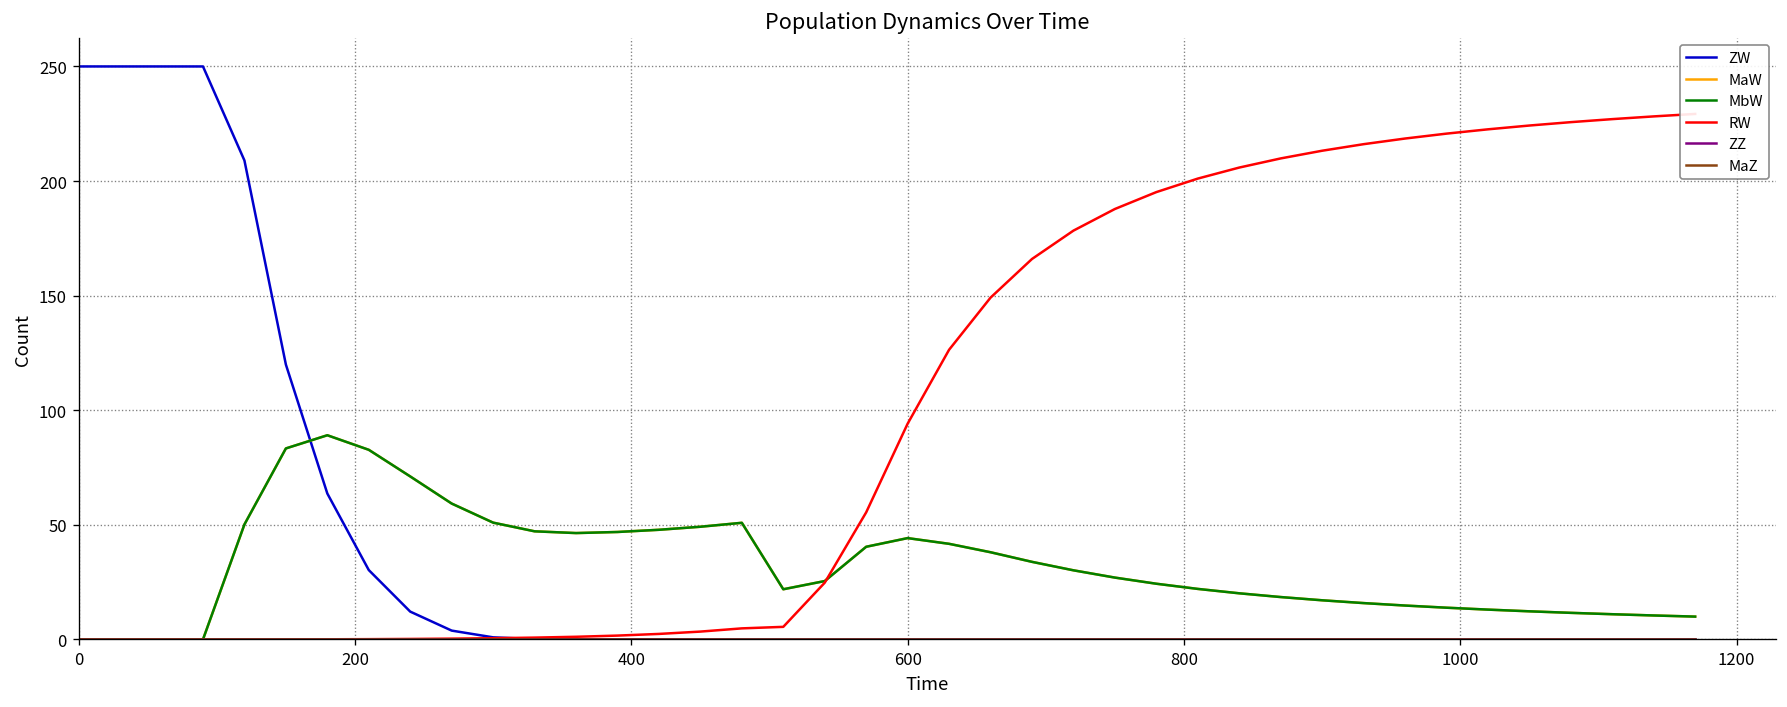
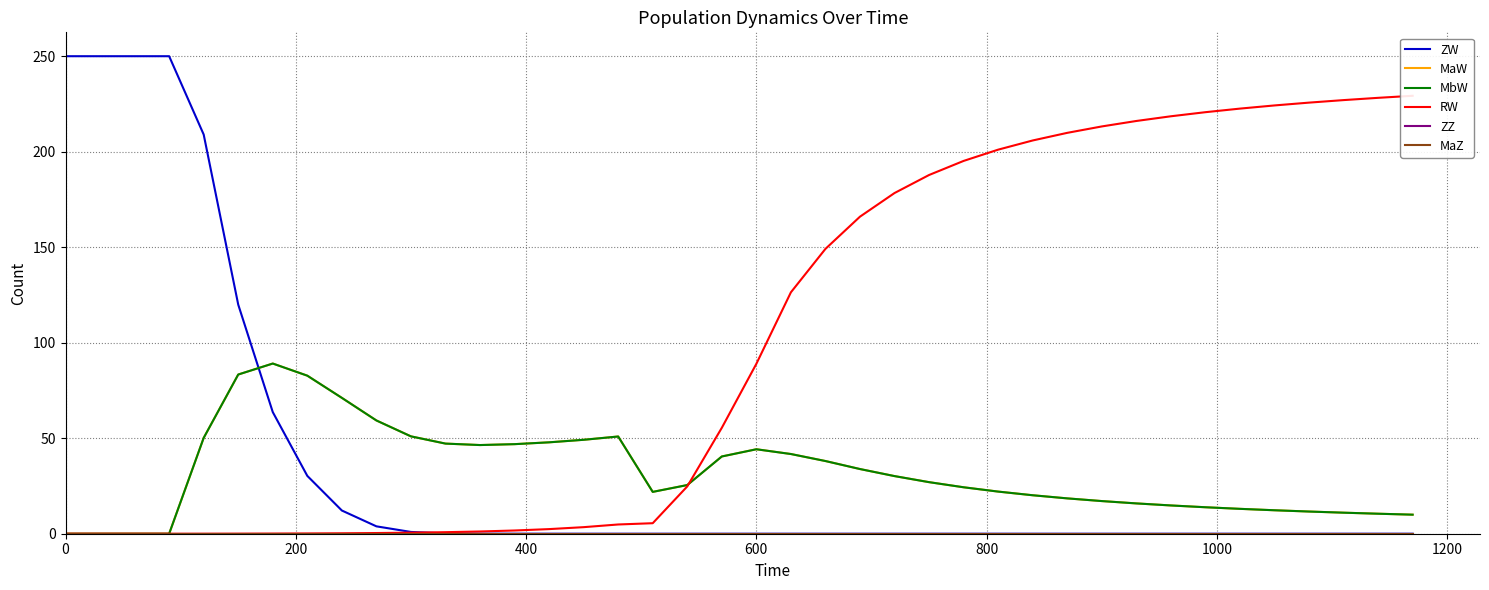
  {
    "ZW": {
      "0": 250
    },
    "RW": {
-     "600": 94
+     "600": 89
    }
  }
